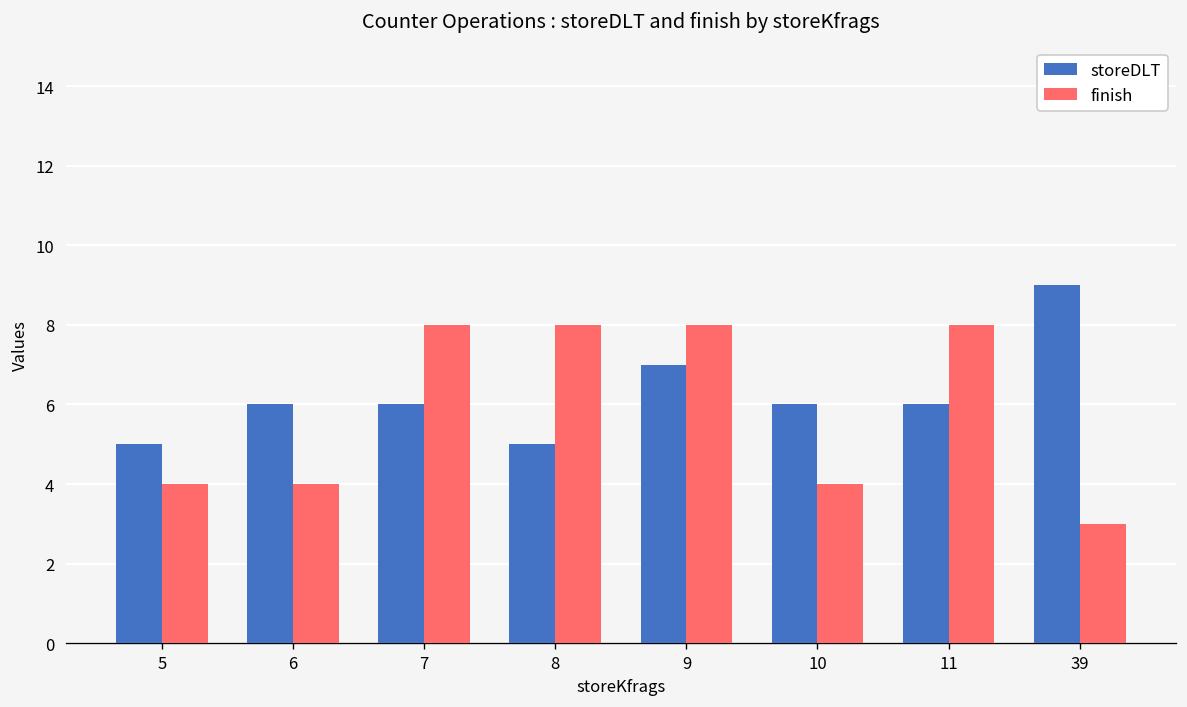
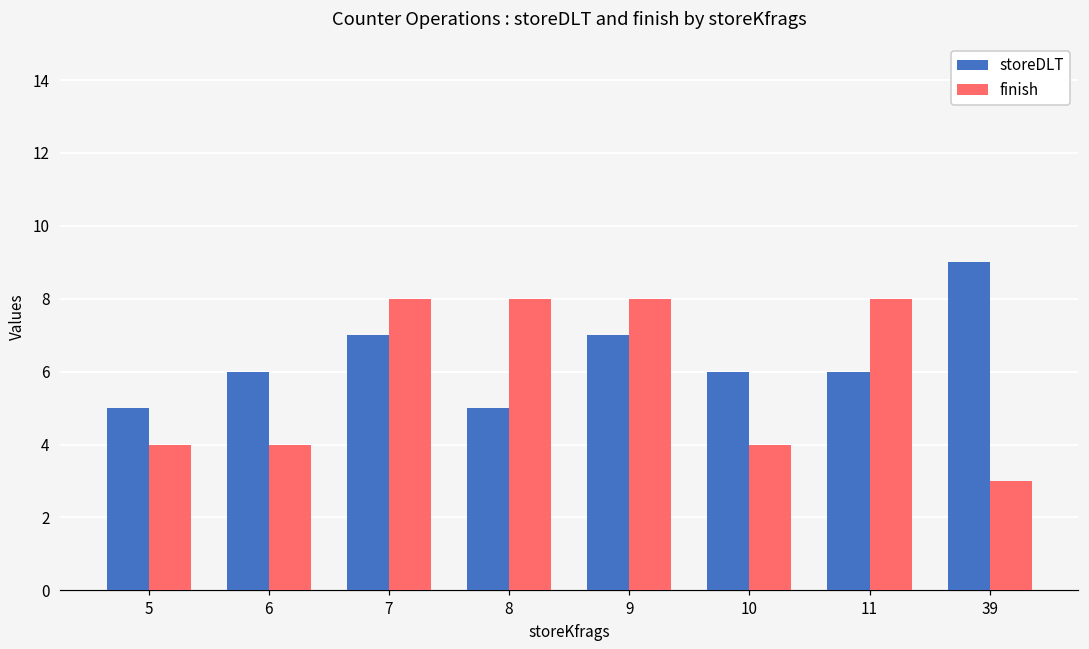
  {
    "storeDLT": {
      "5": 5,
      "6": 6,
-     "7": 6,
+     "7": 7,
      "8": 5,
      "9": 7,
      "10": 6,
      "11": 6,
      "39": 9
    },
    "finish": {
      "5": 4,
      "6": 4,
      "7": 8,
      "8": 8,
      "9": 8,
      "10": 4,
      "11": 8,
      "39": 3
    }
  }
